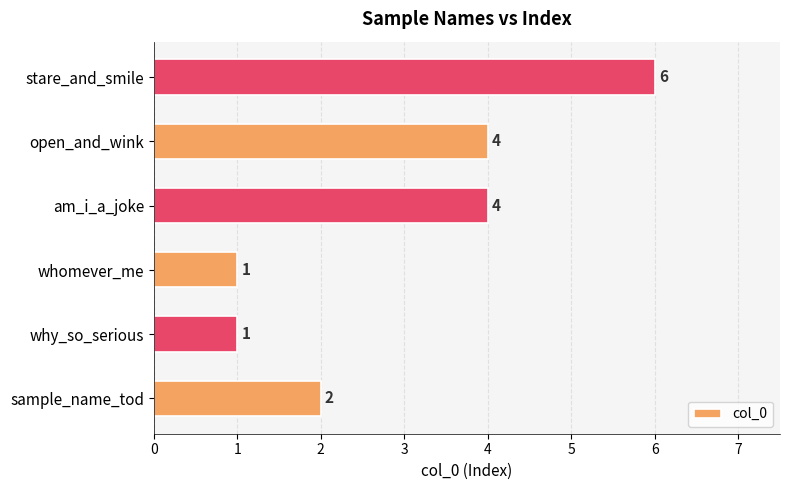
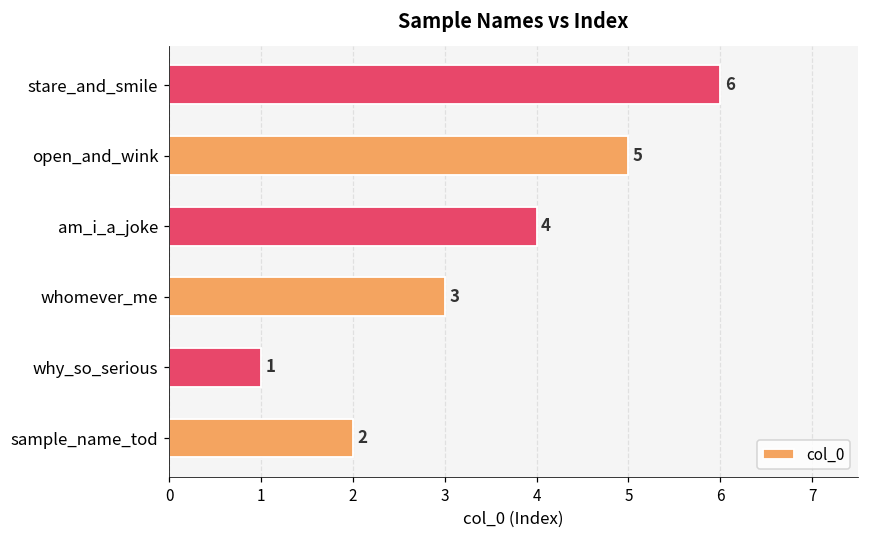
  {
    "stare_and_smile": 6,
-   "open_and_wink": 4,
+   "open_and_wink": 5,
    "am_i_a_joke": 4,
-   "whomever_me": 1,
+   "whomever_me": 3,
    "why_so_serious": 1,
    "sample_name_tod": 2
  }
